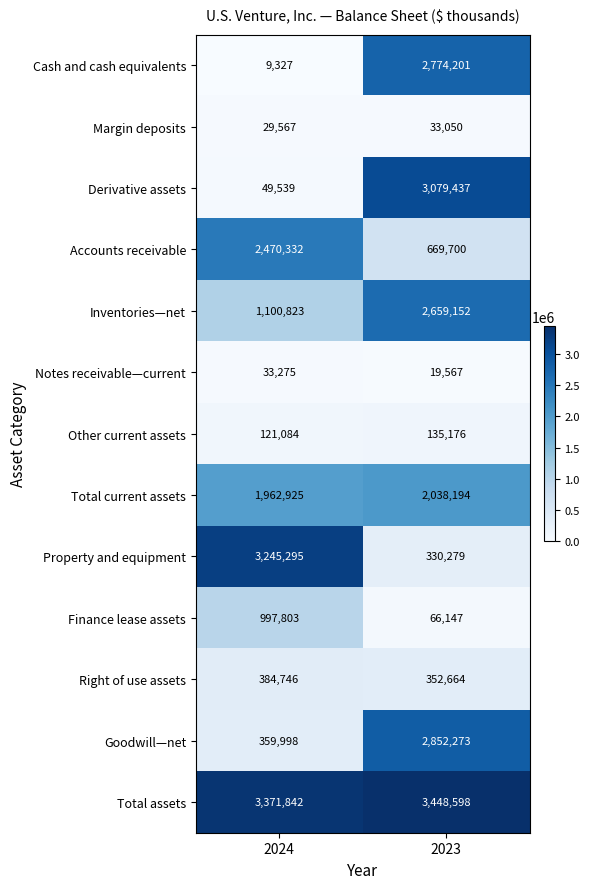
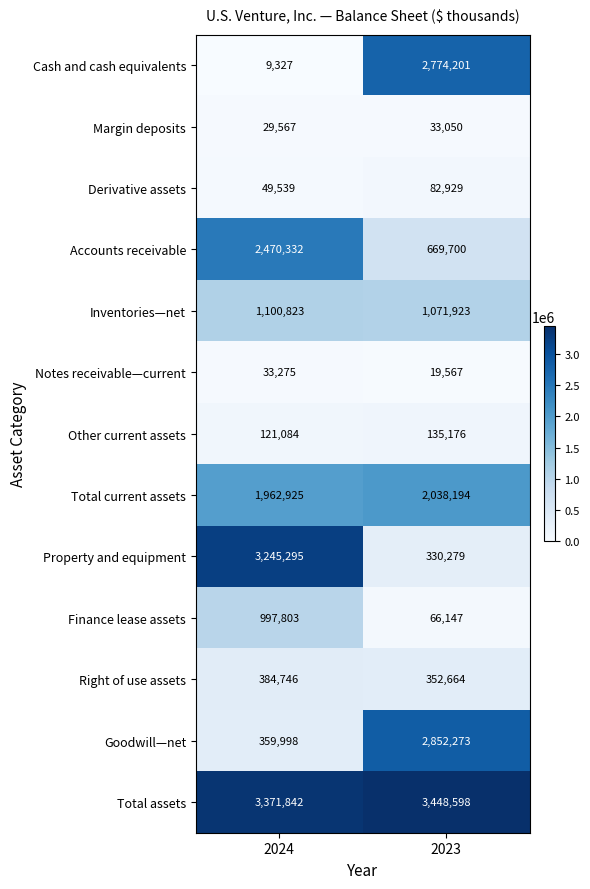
  {
    "Cash and cash equivalents": {
      "2024": "9,327",
      "2023": "2,774,201"
    },
    "Margin deposits": {
      "2024": "29,567",
      "2023": "33,050"
    },
    "Derivative assets": {
      "2024": "49,539",
-     "2023": "3,079,437"
+     "2023": "82,929"
    },
    "Accounts receivable": {
      "2024": "2,470,332",
      "2023": "669,700"
    },
    "Inventories—net": {
      "2024": "1,100,823",
-     "2023": "2,659,152"
+     "2023": "1,071,923"
    },
    "Notes receivable—current": {
      "2024": "33,275",
      "2023": "19,567"
    },
    "Other current assets": {
      "2024": "121,084",
      "2023": "135,176"
    },
    "Total current assets": {
      "2024": "1,962,925",
      "2023": "2,038,194"
    },
    "Property and equipment": {
      "2024": "3,245,295",
      "2023": "330,279"
    },
    "Finance lease assets": {
      "2024": "997,803",
      "2023": "66,147"
    },
    "Right of use assets": {
      "2024": "384,746",
      "2023": "352,664"
    },
    "Goodwill—net": {
      "2024": "359,998",
      "2023": "2,852,273"
    },
    "Total assets": {
      "2024": "3,371,842",
      "2023": "3,448,598"
    }
  }
